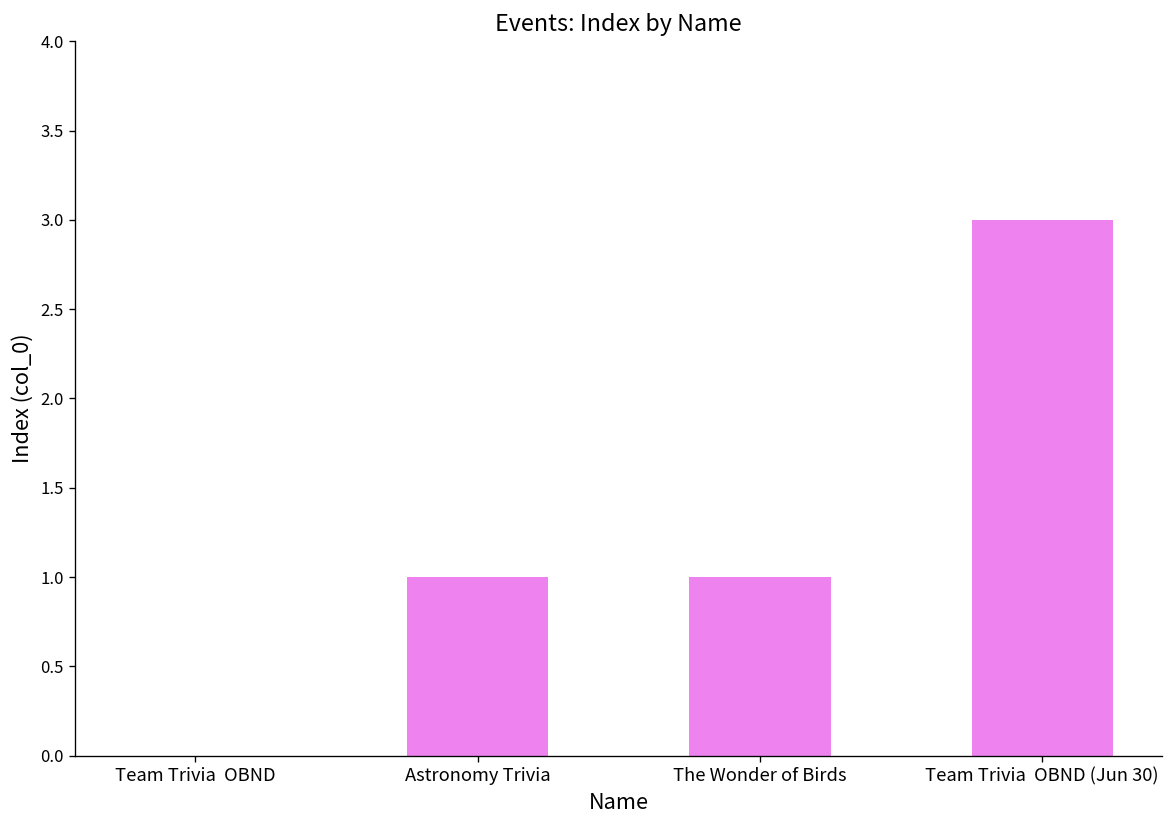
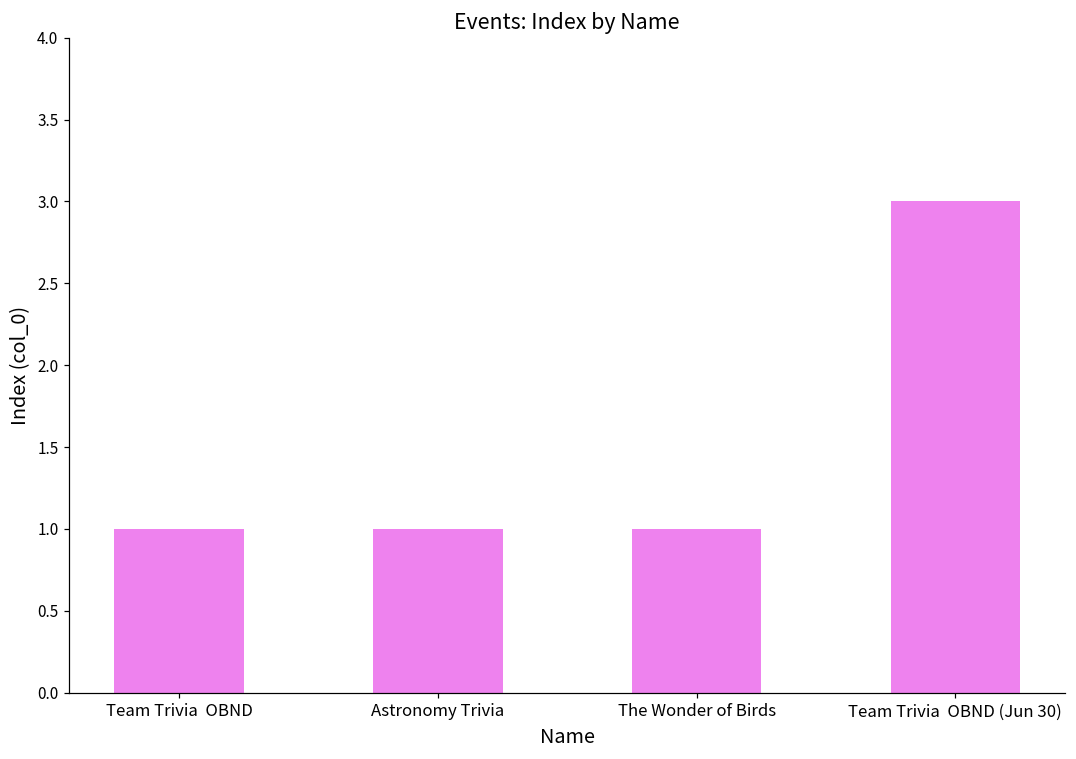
  {
-   "Team Trivia OBND": 0,
+   "Team Trivia OBND": 1,
    "Astronomy Trivia": 1,
    "The Wonder of Birds": 1,
    "Team Trivia OBND (Jun 30)": 3
  }
